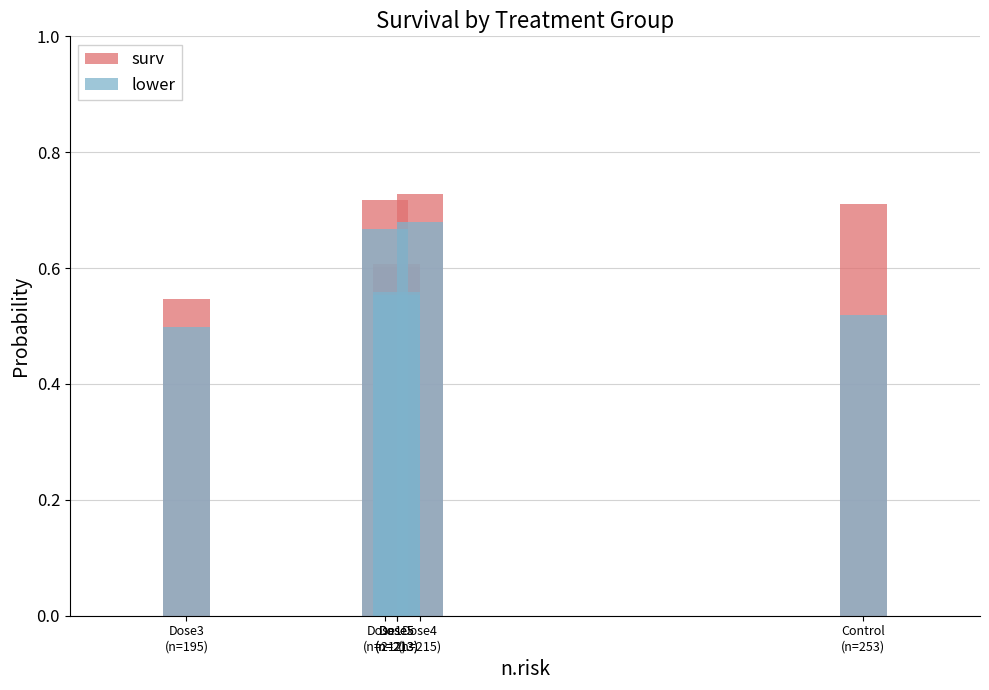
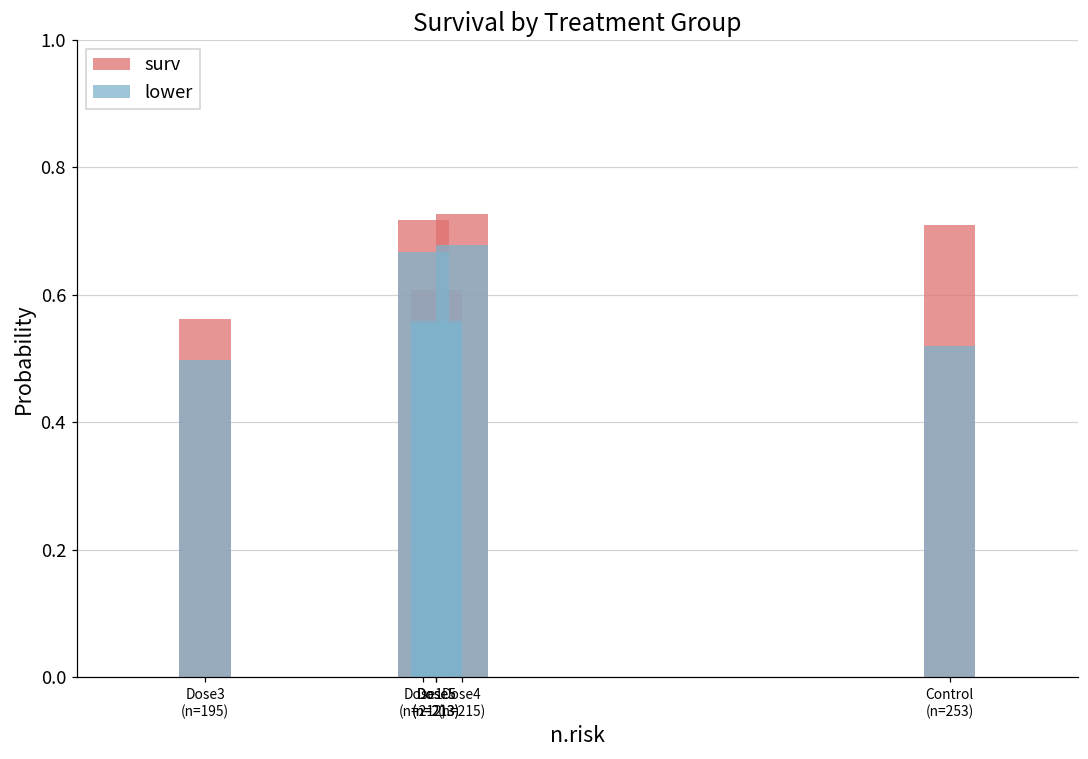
  {
    "surv": {
-     "Dose3 (n=195)": 0.55,
+     "Dose3 (n=195)": 0.56,
      "Control (n=253)": 0.71
    }
  }
